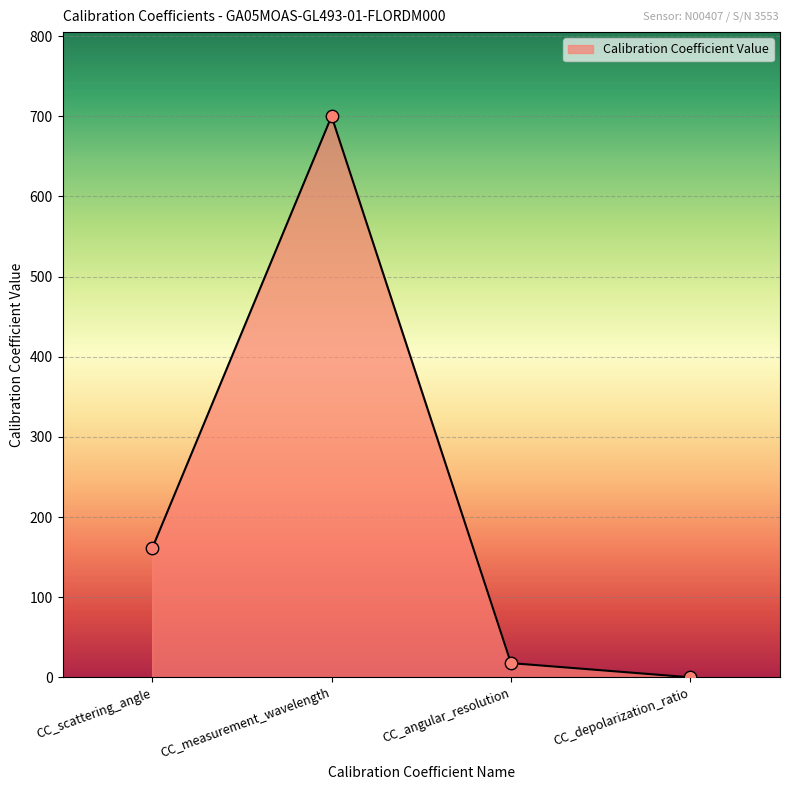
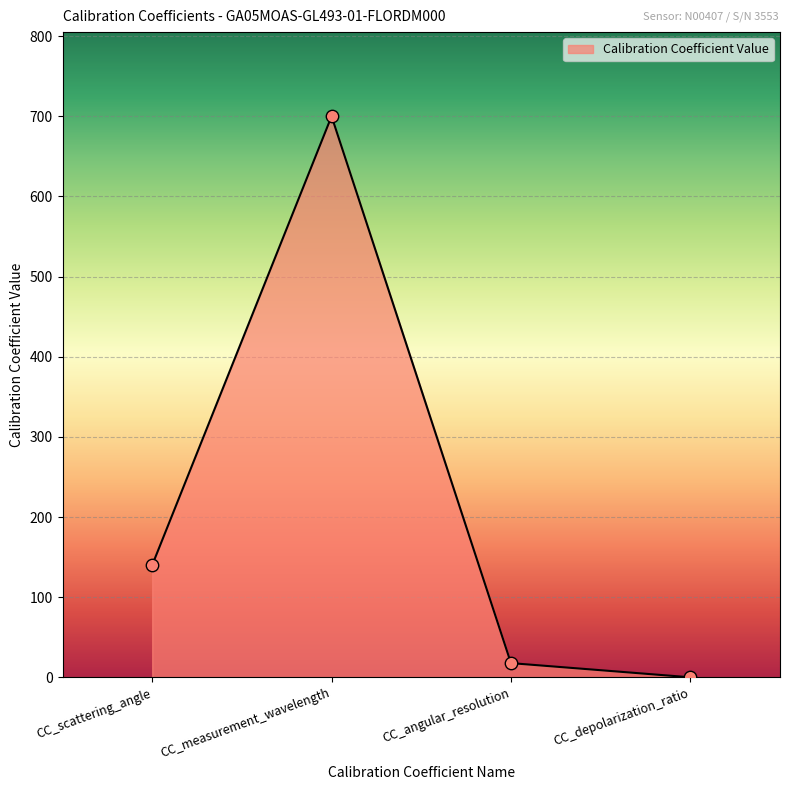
  {
-   "CC_scattering_angle": 160,
+   "CC_scattering_angle": 140,
    "CC_measurement_wavelength": 700,
    "CC_angular_resolution": 20,
    "CC_depolarization_ratio": 0
  }
